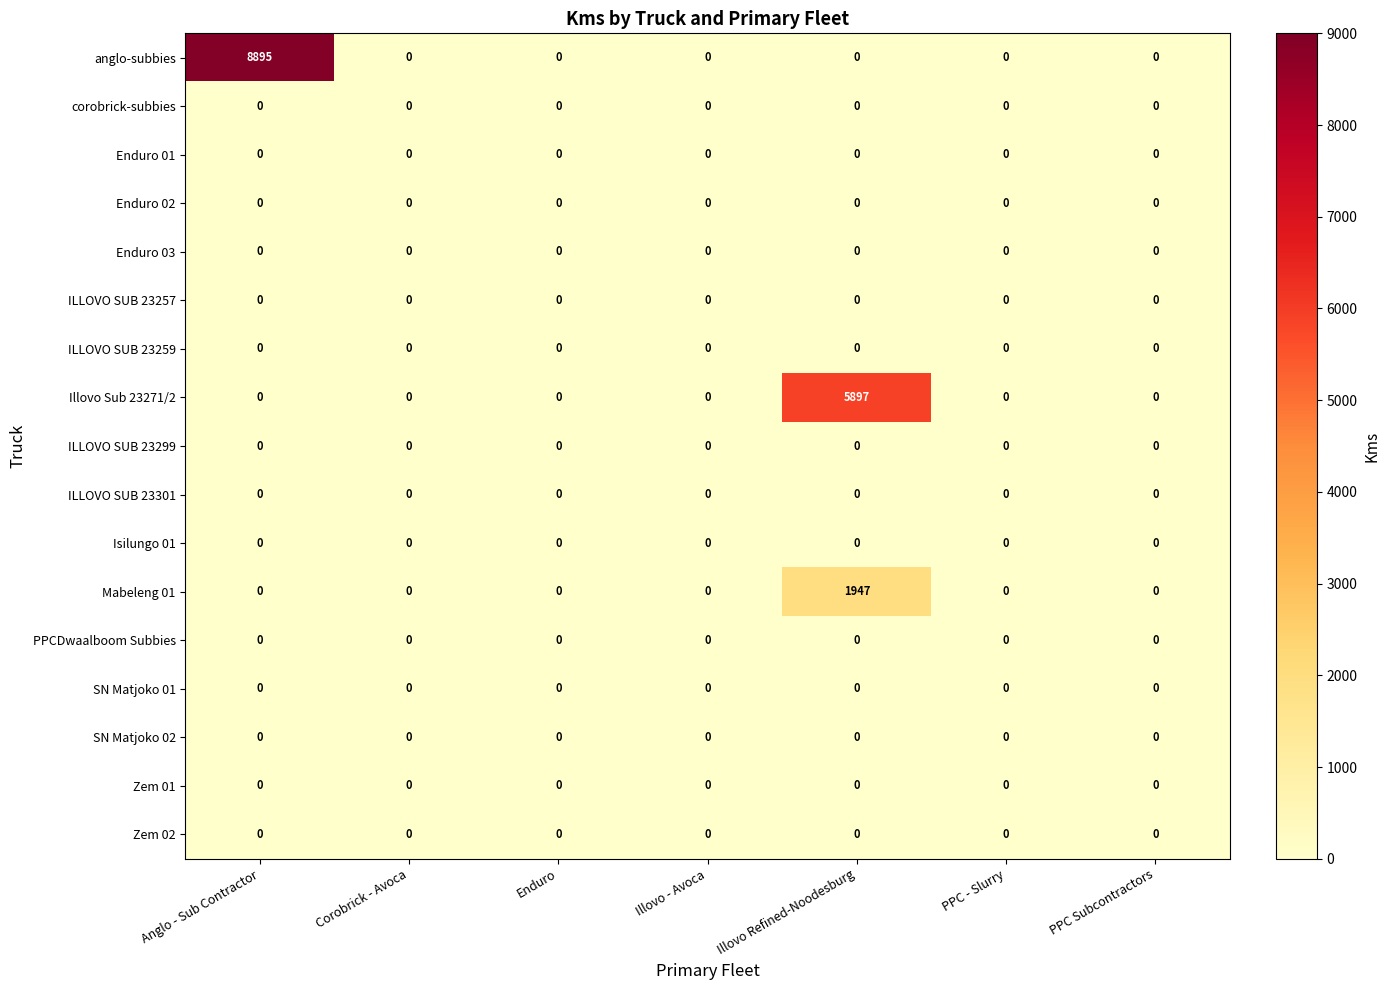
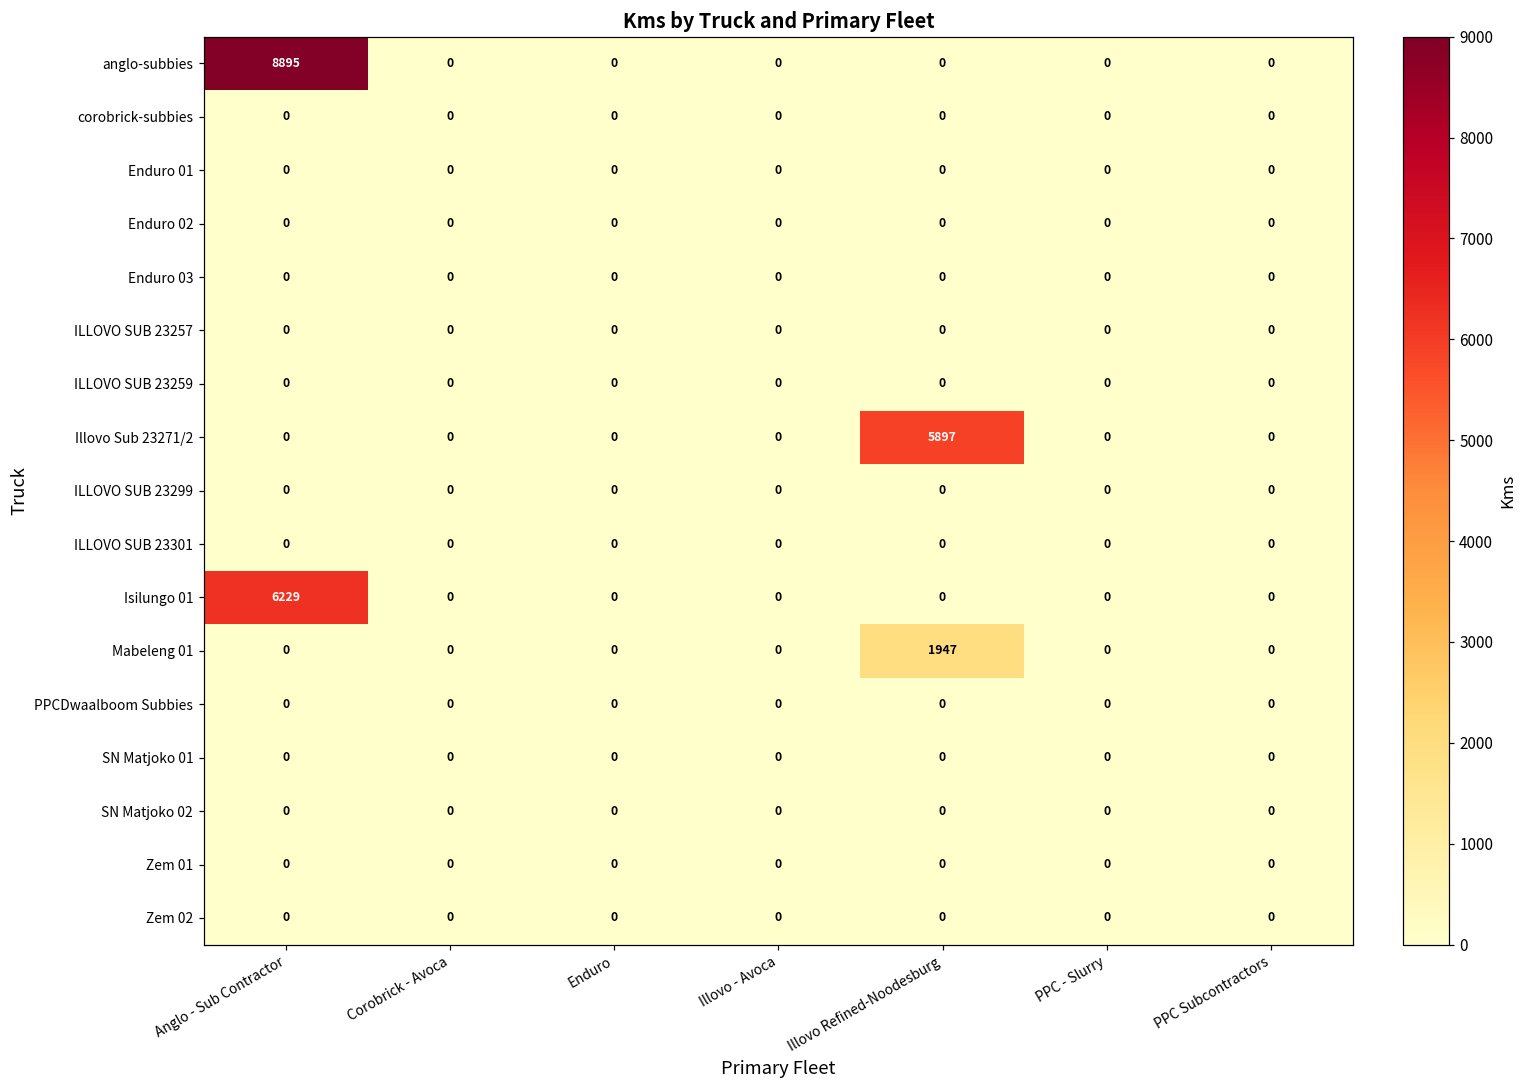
  {
    "anglo-subbies": {
      "Anglo - Sub Contractor": 8895,
      "Corobrick - Avoca": 0,
      "Enduro": 0,
      "Illovo - Avoca": 0,
      "Illovo Refined-Noodesburg": 0,
      "PPC - Slurry": 0,
      "PPC Subcontractors": 0
    },
    "corobrick-subbies": {
      "Anglo - Sub Contractor": 0,
      "Corobrick - Avoca": 0,
      "Enduro": 0,
      "Illovo - Avoca": 0,
      "Illovo Refined-Noodesburg": 0,
      "PPC - Slurry": 0,
      "PPC Subcontractors": 0
    },
    "Enduro 01": {
      "Anglo - Sub Contractor": 0,
      "Corobrick - Avoca": 0,
      "Enduro": 0,
      "Illovo - Avoca": 0,
      "Illovo Refined-Noodesburg": 0,
      "PPC - Slurry": 0,
      "PPC Subcontractors": 0
    },
    "Enduro 02": {
      "Anglo - Sub Contractor": 0,
      "Corobrick - Avoca": 0,
      "Enduro": 0,
      "Illovo - Avoca": 0,
      "Illovo Refined-Noodesburg": 0,
      "PPC - Slurry": 0,
      "PPC Subcontractors": 0
    },
    "Enduro 03": {
      "Anglo - Sub Contractor": 0,
      "Corobrick - Avoca": 0,
      "Enduro": 0,
      "Illovo - Avoca": 0,
      "Illovo Refined-Noodesburg": 0,
      "PPC - Slurry": 0,
      "PPC Subcontractors": 0
    },
    "ILLOVO SUB 23257": {
      "Anglo - Sub Contractor": 0,
      "Corobrick - Avoca": 0,
      "Enduro": 0,
      "Illovo - Avoca": 0,
      "Illovo Refined-Noodesburg": 0,
      "PPC - Slurry": 0,
      "PPC Subcontractors": 0
    },
    "ILLOVO SUB 23259": {
      "Anglo - Sub Contractor": 0,
      "Corobrick - Avoca": 0,
      "Enduro": 0,
      "Illovo - Avoca": 0,
      "Illovo Refined-Noodesburg": 0,
      "PPC - Slurry": 0,
      "PPC Subcontractors": 0
    },
    "Illovo Sub 23271/2": {
      "Anglo - Sub Contractor": 0,
      "Corobrick - Avoca": 0,
      "Enduro": 0,
      "Illovo - Avoca": 0,
      "Illovo Refined-Noodesburg": 5897,
      "PPC - Slurry": 0,
      "PPC Subcontractors": 0
    },
    "ILLOVO SUB 23299": {
      "Anglo - Sub Contractor": 0,
      "Corobrick - Avoca": 0,
      "Enduro": 0,
      "Illovo - Avoca": 0,
      "Illovo Refined-Noodesburg": 0,
      "PPC - Slurry": 0,
      "PPC Subcontractors": 0
    },
    "ILLOVO SUB 23301": {
      "Anglo - Sub Contractor": 0,
      "Corobrick - Avoca": 0,
      "Enduro": 0,
      "Illovo - Avoca": 0,
      "Illovo Refined-Noodesburg": 0,
      "PPC - Slurry": 0,
      "PPC Subcontractors": 0
    },
    "Isilungo 01": {
-     "Anglo - Sub Contractor": 0,
+     "Anglo - Sub Contractor": 6229,
      "Corobrick - Avoca": 0,
      "Enduro": 0,
      "Illovo - Avoca": 0,
      "Illovo Refined-Noodesburg": 0,
      "PPC - Slurry": 0,
      "PPC Subcontractors": 0
    },
    "Mabeleng 01": {
      "Anglo - Sub Contractor": 0,
      "Corobrick - Avoca": 0,
      "Enduro": 0,
      "Illovo - Avoca": 0,
      "Illovo Refined-Noodesburg": 1947,
      "PPC - Slurry": 0,
      "PPC Subcontractors": 0
    },
    "PPCDwaalboom Subbies": {
      "Anglo - Sub Contractor": 0,
      "Corobrick - Avoca": 0,
      "Enduro": 0,
      "Illovo - Avoca": 0,
      "Illovo Refined-Noodesburg": 0,
      "PPC - Slurry": 0,
      "PPC Subcontractors": 0
    },
    "SN Matjoko 01": {
      "Anglo - Sub Contractor": 0,
      "Corobrick - Avoca": 0,
      "Enduro": 0,
      "Illovo - Avoca": 0,
      "Illovo Refined-Noodesburg": 0,
      "PPC - Slurry": 0,
      "PPC Subcontractors": 0
    },
    "SN Matjoko 02": {
      "Anglo - Sub Contractor": 0,
      "Corobrick - Avoca": 0,
      "Enduro": 0,
      "Illovo - Avoca": 0,
      "Illovo Refined-Noodesburg": 0,
      "PPC - Slurry": 0,
      "PPC Subcontractors": 0
    },
    "Zem 01": {
      "Anglo - Sub Contractor": 0,
      "Corobrick - Avoca": 0,
      "Enduro": 0,
      "Illovo - Avoca": 0,
      "Illovo Refined-Noodesburg": 0,
      "PPC - Slurry": 0,
      "PPC Subcontractors": 0
    },
    "Zem 02": {
      "Anglo - Sub Contractor": 0,
      "Corobrick - Avoca": 0,
      "Enduro": 0,
      "Illovo - Avoca": 0,
      "Illovo Refined-Noodesburg": 0,
      "PPC - Slurry": 0,
      "PPC Subcontractors": 0
    }
  }
